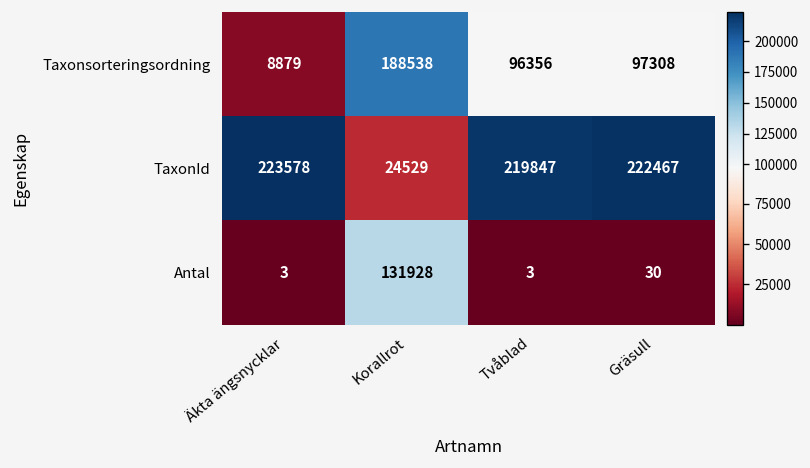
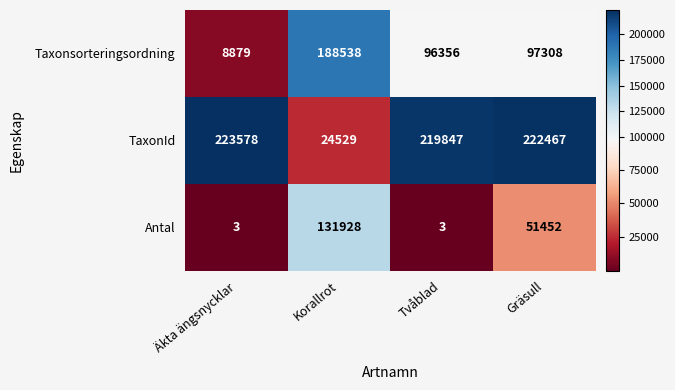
  {
    "Taxonsorteringsordning": {
      "Äkta ängsnycklar": 8879,
      "Korallrot": 188538,
      "Tvåblad": 96356,
      "Gräsull": 97308
    },
    "TaxonId": {
      "Äkta ängsnycklar": 223578,
      "Korallrot": 24529,
      "Tvåblad": 219847,
      "Gräsull": 222467
    },
    "Antal": {
      "Äkta ängsnycklar": 3,
      "Korallrot": 131928,
      "Tvåblad": 3,
-     "Gräsull": 30
+     "Gräsull": 51452
    }
  }
